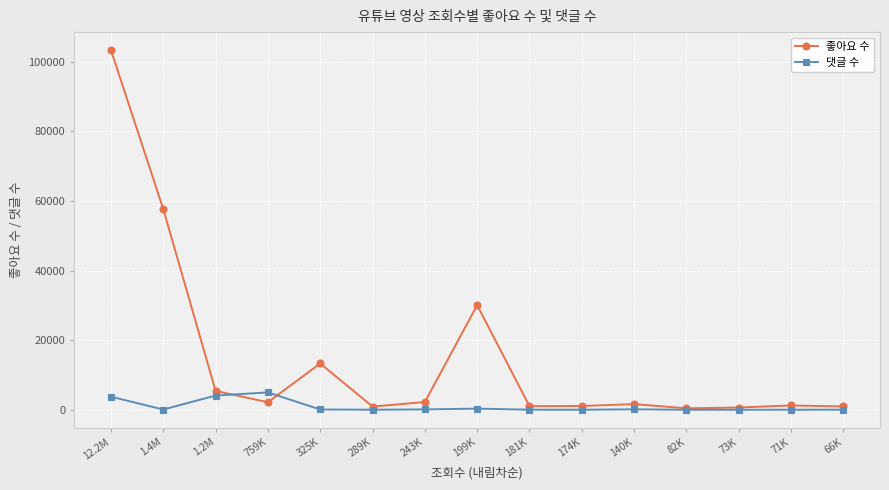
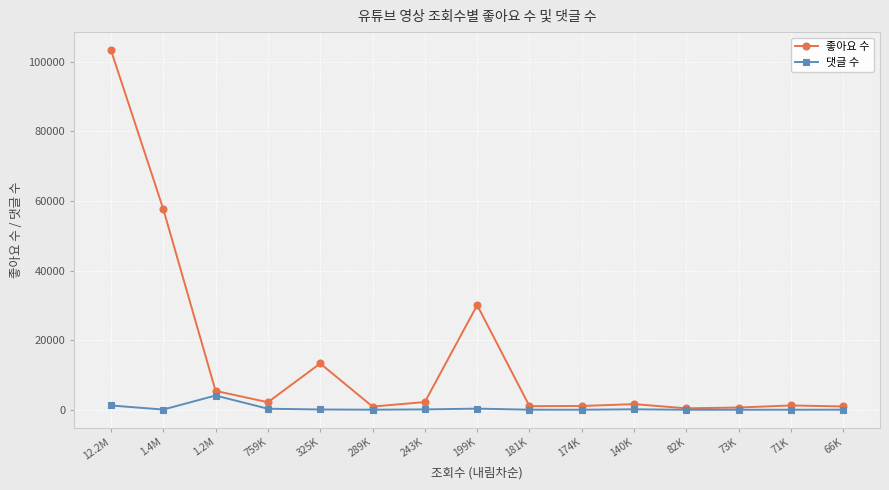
  {
    "좋아요 수": {
      "12.2M": 103000,
      "1.4M": 58000,
      "1.2M": 5000,
      "759K": 2000,
      "325K": 13000,
      "289K": 1000,
      "243K": 2000,
      "199K": 30000,
      "181K": 1000,
      "174K": 1000,
      "140K": 2000,
      "71K": 1000,
      "66K": 1000
    },
    "댓글 수": {
-     "12.2M": 4000,
+     "12.2M": 1000,
      "1.4M": 0,
      "1.2M": 4000,
-     "759K": 5000,
+     "759K": 0,
      "325K": 0,
      "289K": 0,
      "243K": 0,
      "199K": 0,
      "181K": 0,
      "174K": 0,
      "140K": 0,
      "71K": 0,
      "66K": 0
    }
  }
